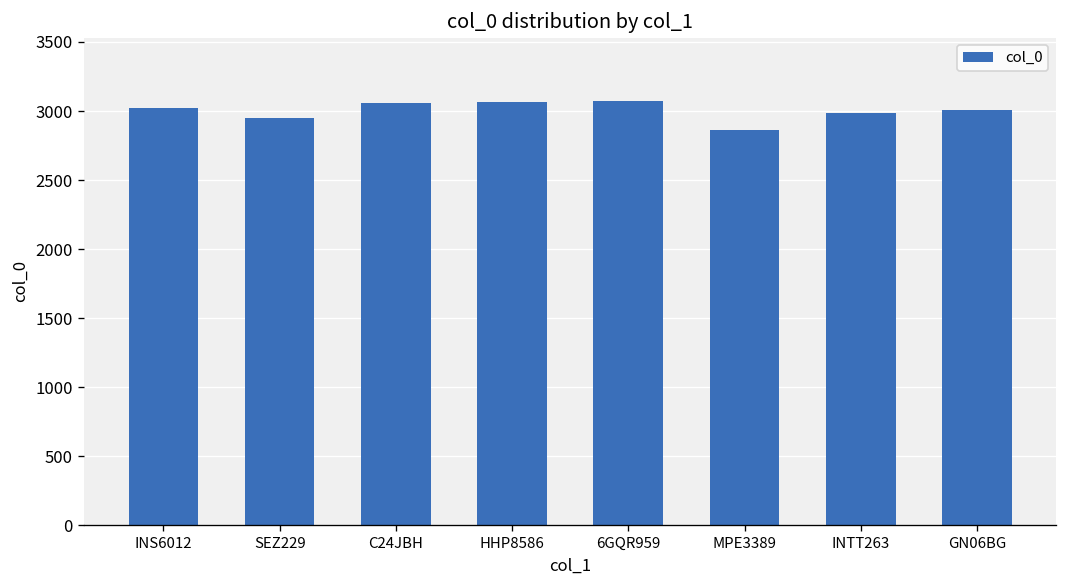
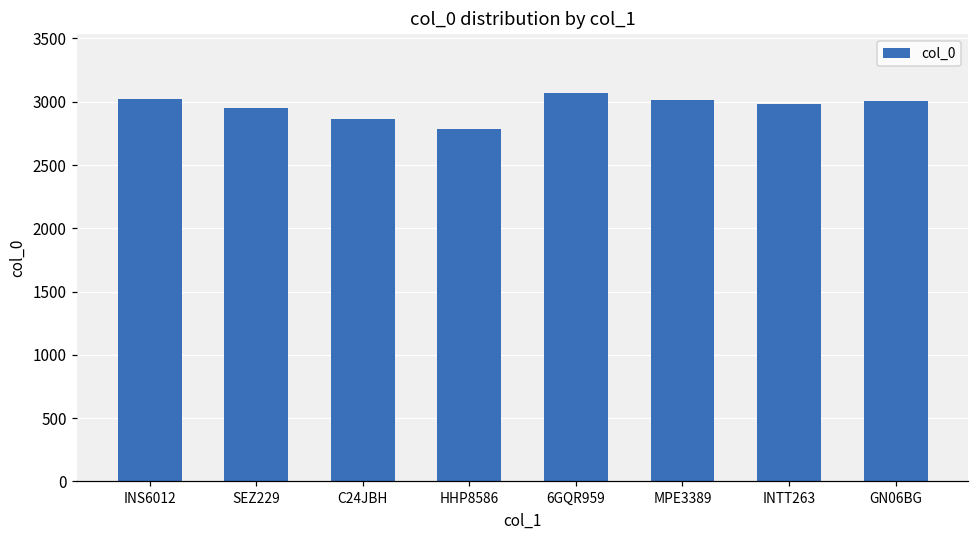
  {
    "INS6012": 3030,
    "SEZ229": 2950,
-   "C24JBH": 3060,
-   "HHP8586": 3070,
+   "C24JBH": 2860,
+   "HHP8586": 2790,
    "6GQR959": 3070,
-   "MPE3389": 2870,
+   "MPE3389": 3020,
    "INTT263": 2980,
    "GN06BG": 3010
  }
